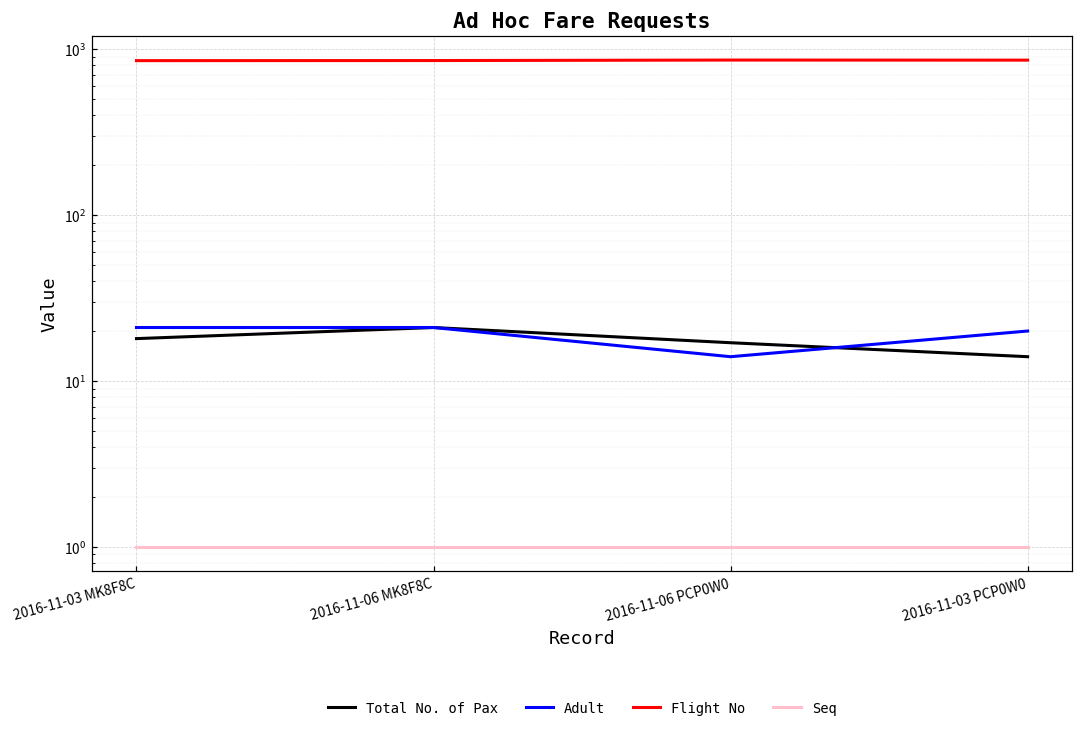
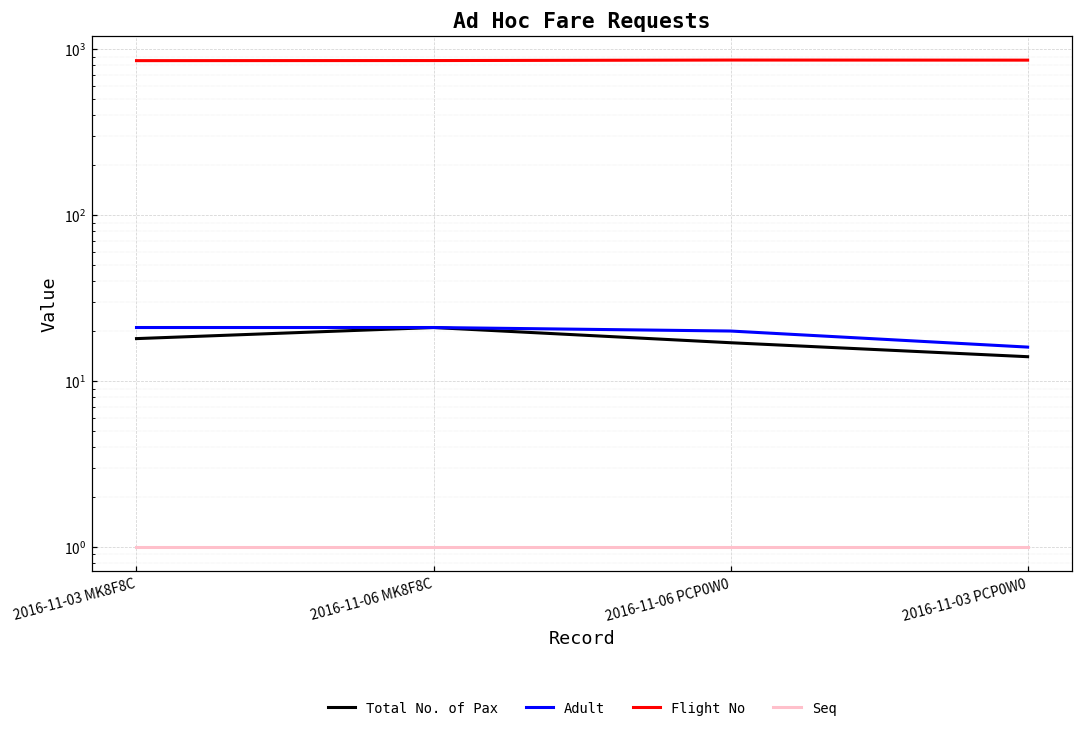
  {
    "Total No. of Pax": {
      "2016-11-03 MK8F8C": 18,
      "2016-11-06 PCP0W0": 17,
      "2016-11-03 PCP0W0": 14
    },
    "Adult": {
      "2016-11-03 MK8F8C": 21,
-     "2016-11-06 PCP0W0": 14,
-     "2016-11-03 PCP0W0": 20
+     "2016-11-06 PCP0W0": 20,
+     "2016-11-03 PCP0W0": 16
    },
    "Flight No": {
      "2016-11-03 MK8F8C": 900,
      "2016-11-06 MK8F8C": 900,
      "2016-11-06 PCP0W0": 900,
      "2016-11-03 PCP0W0": 900
    },
    "Seq": {
      "2016-11-03 MK8F8C": 1,
      "2016-11-06 MK8F8C": 1,
      "2016-11-06 PCP0W0": 1,
      "2016-11-03 PCP0W0": 1
    }
  }
